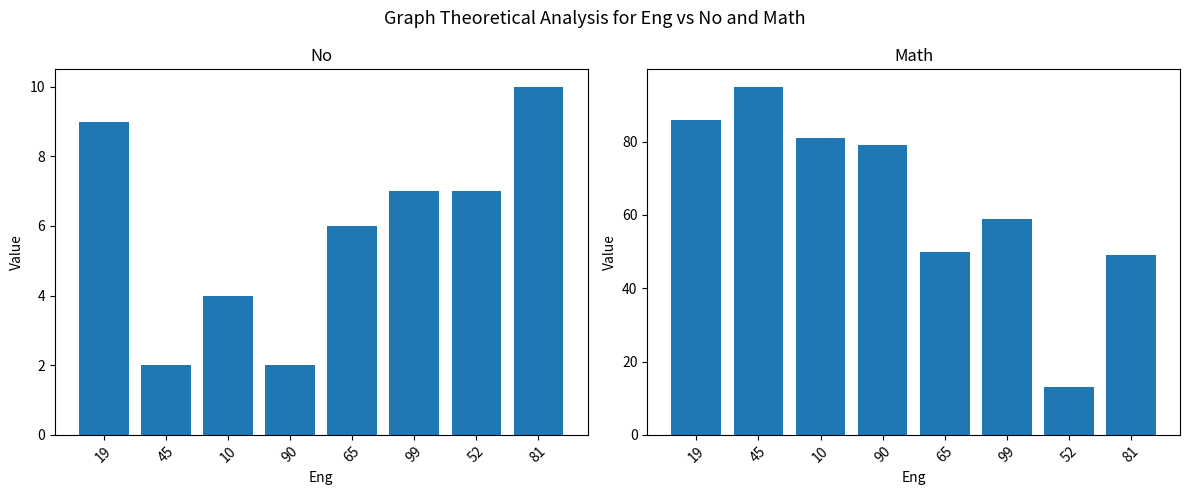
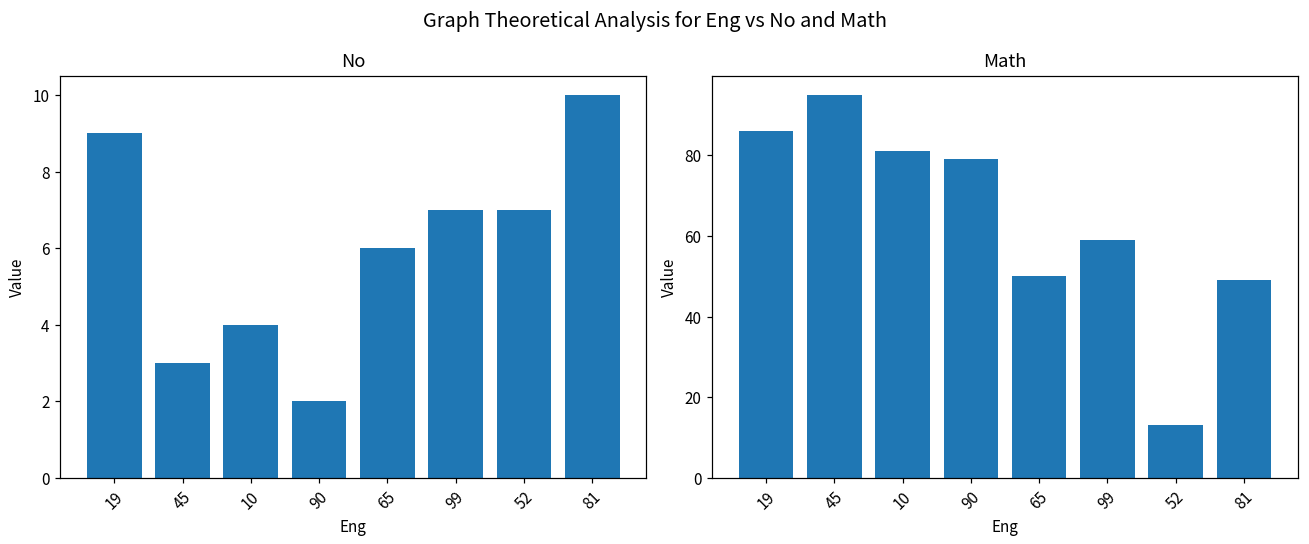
  {
    "No": {
-     "45": 2,
+     "45": 3,
      "90": 2,
      "65": 6,
      "99": 7,
      "52": 7,
      "81": 10
    },
    "Math": {
      "45": 95,
      "90": 79,
      "65": 50,
      "99": 59,
      "52": 13,
      "81": 49
    }
  }
